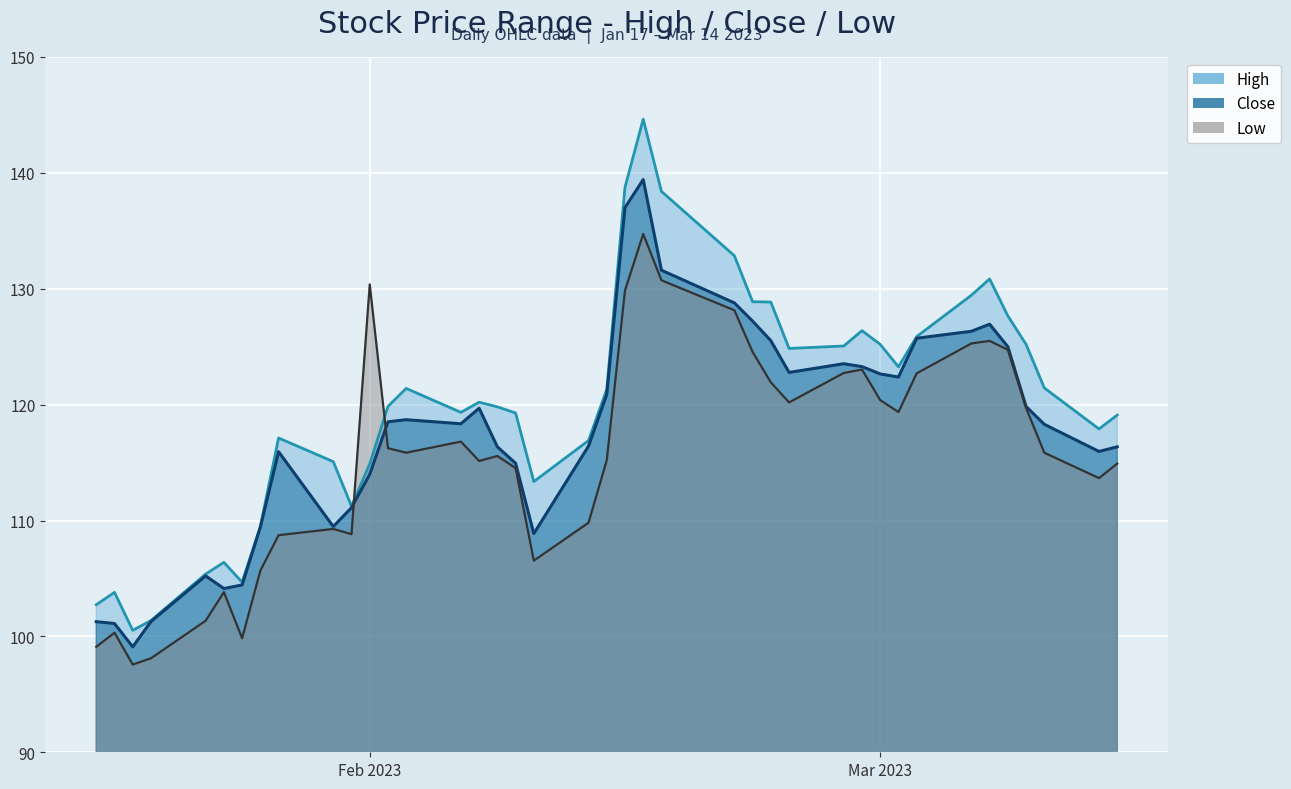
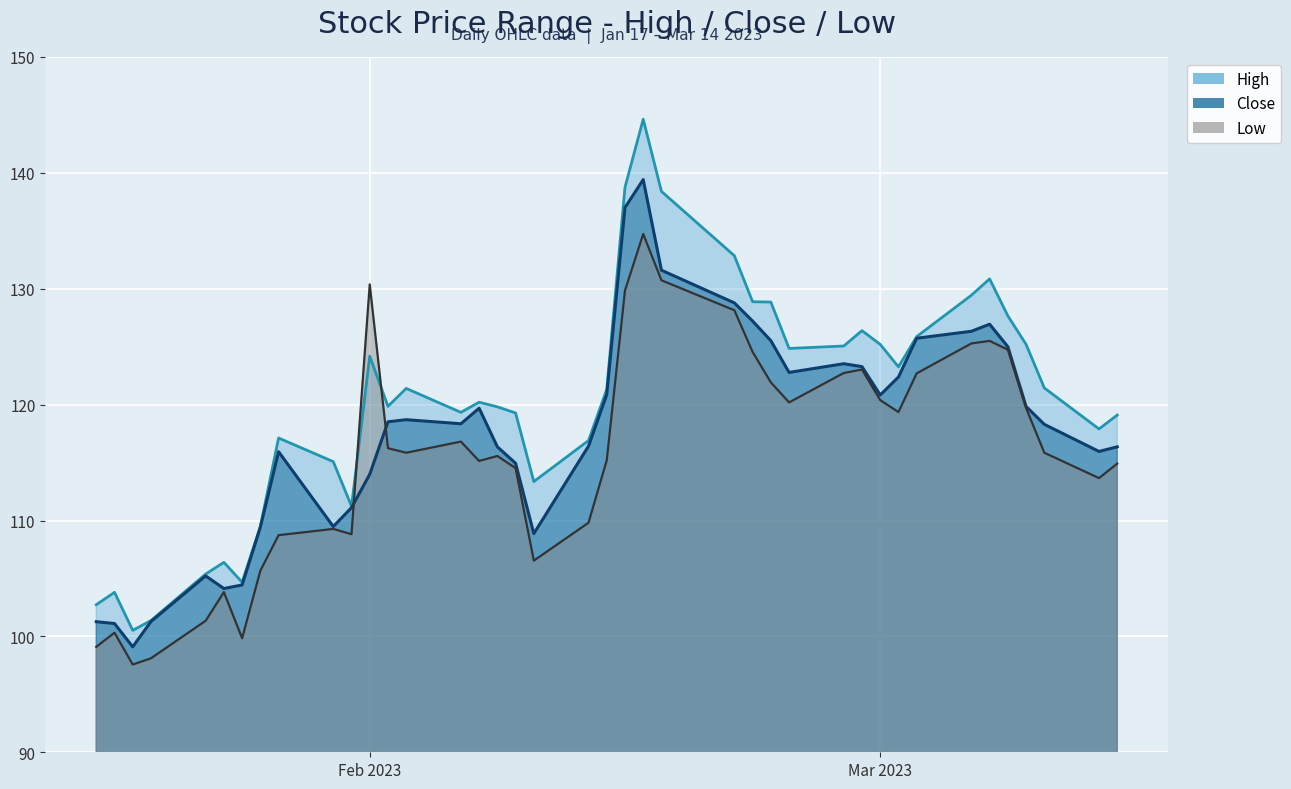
  {
    "High": {
-     "Feb 2023": 114.9,
+     "Feb 2023": 124.2,
      "Mar 2023": 125.2
    },
    "Close": {
      "Feb 2023": 114.0,
-     "Mar 2023": 122.7
+     "Mar 2023": 120.8
    },
    "Low": {
      "Feb 2023": 130.4,
      "Mar 2023": 120.4
    }
  }
